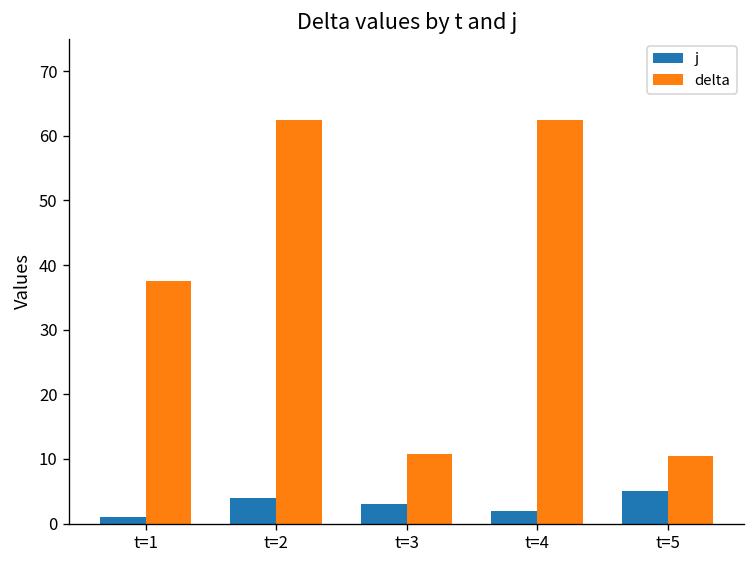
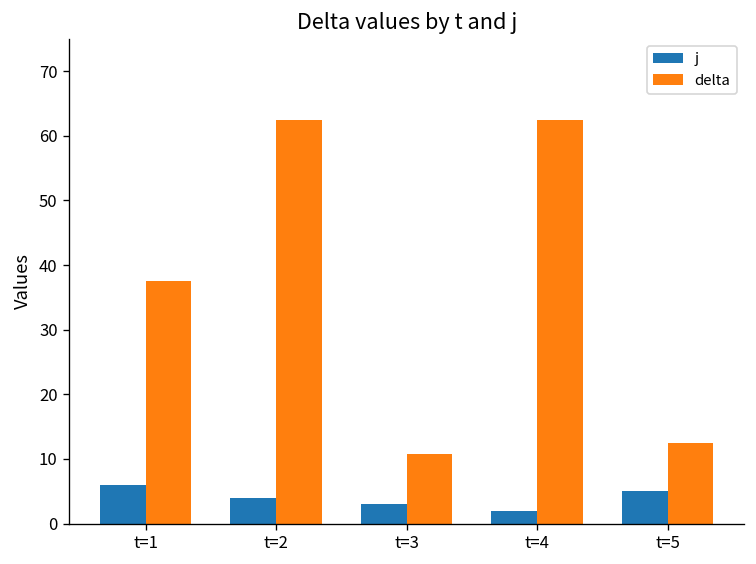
  {
    "j": {
-     "t=1": 1,
+     "t=1": 6,
      "t=2": 4,
      "t=3": 3,
      "t=4": 2,
      "t=5": 5
    },
    "delta": {
      "t=1": 38,
      "t=2": 63,
      "t=3": 11,
      "t=4": 63,
-     "t=5": 10
+     "t=5": 13
    }
  }
